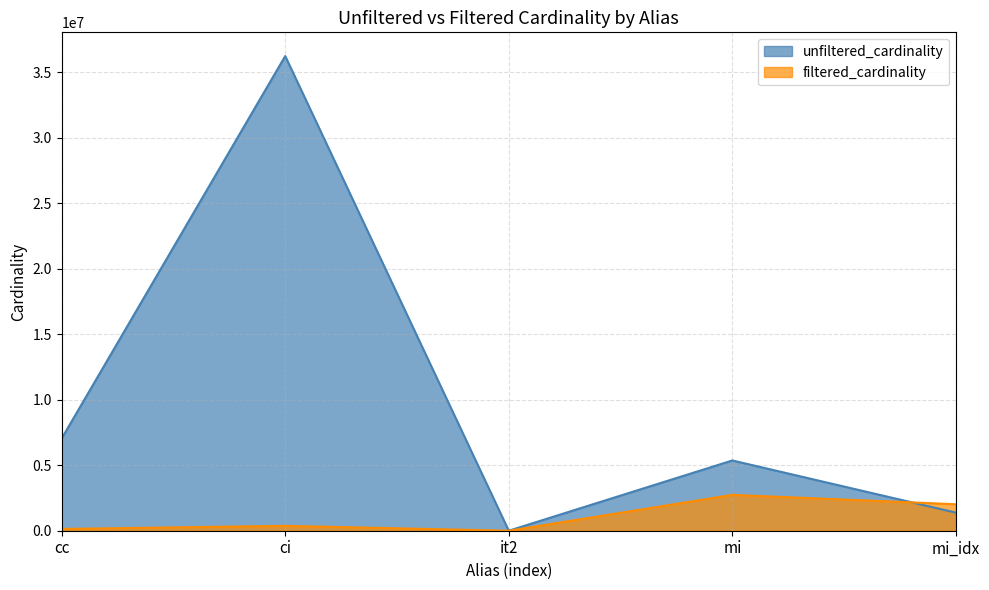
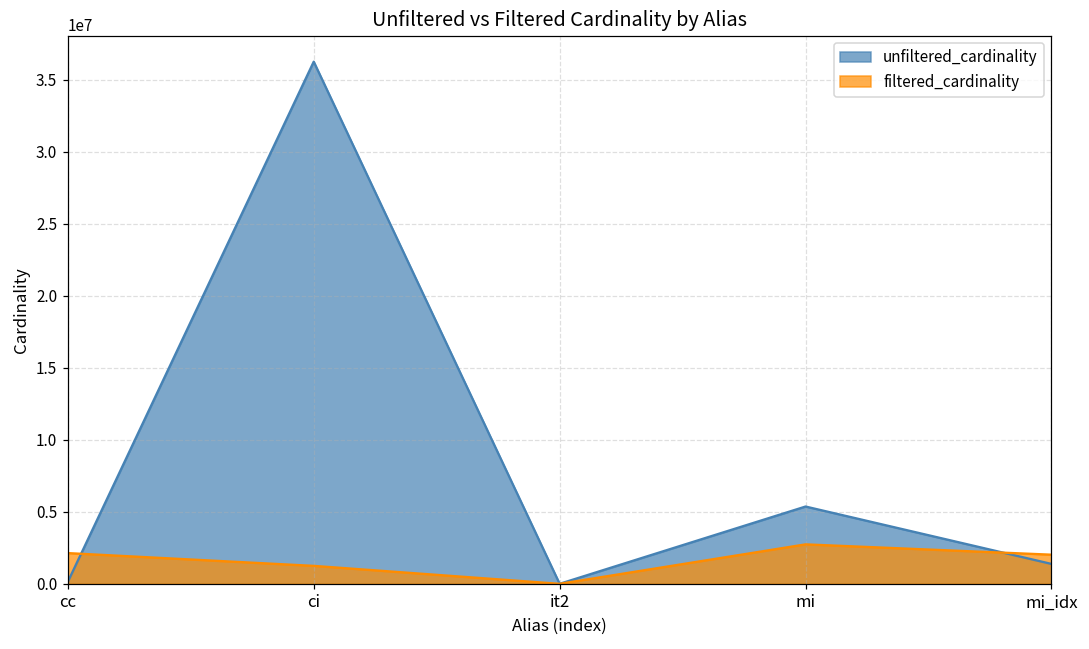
  {
    "unfiltered_cardinality": {
-     "cc": 7000000,
+     "cc": 100000,
      "ci": 36200000,
      "mi": 5400000,
      "mi_idx": 1400000
    },
    "filtered_cardinality": {
-     "cc": 100000,
-     "ci": 400000,
+     "cc": 2100000,
+     "ci": 1200000,
      "mi": 2700000,
      "mi_idx": 2000000
    }
  }
